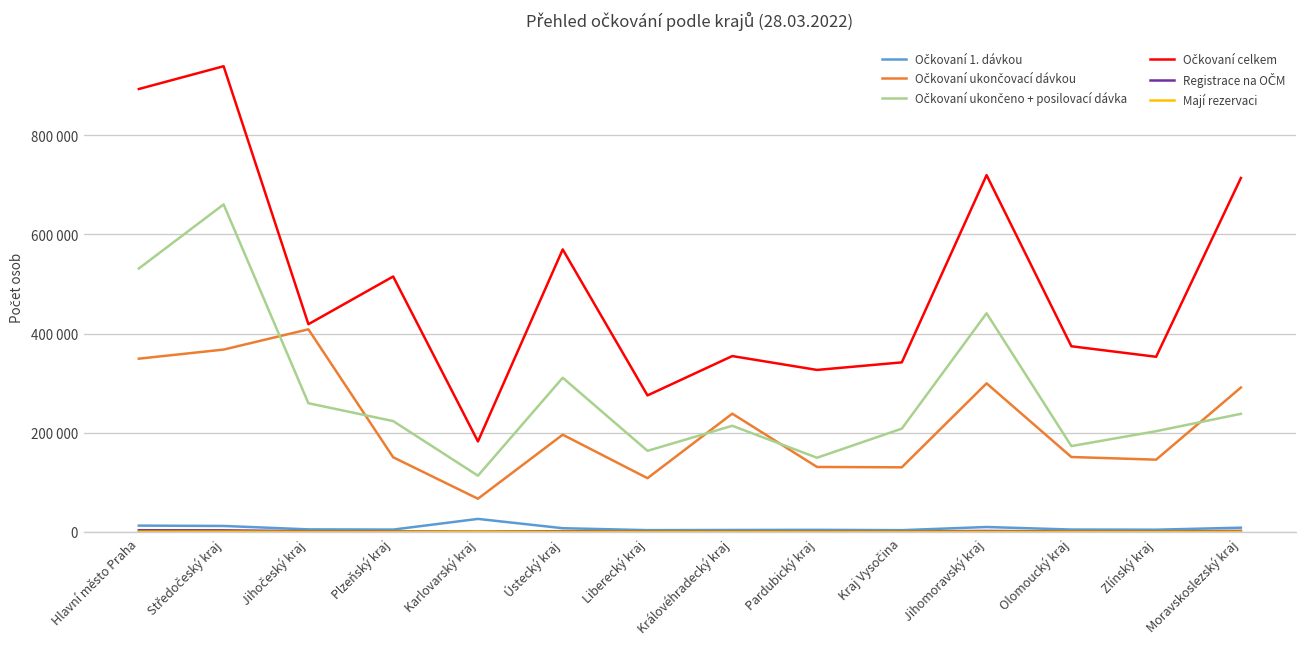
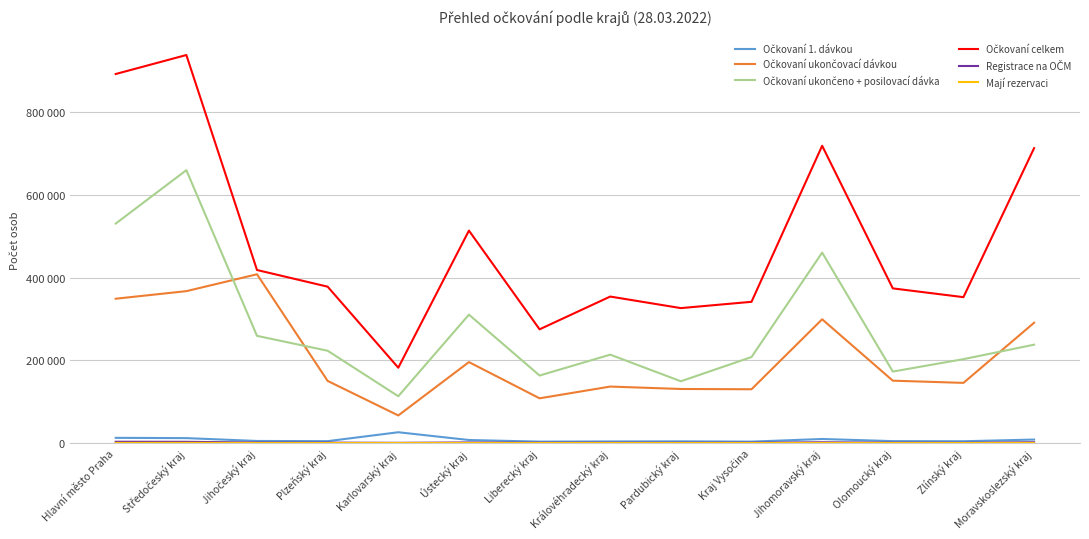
  {
    "Očkovaní 1. dávkou": {
      "Hlavní město Praha": 10000,
      "Středočeský kraj": 10000,
      "Karlovarský kraj": 30000,
      "Jihomoravský kraj": 10000,
      "Moravskoslezský kraj": 10000
    },
    "Očkovaní ukončovací dávkou": {
      "Hlavní město Praha": 350000,
      "Středočeský kraj": 370000,
      "Jihočeský kraj": 410000,
      "Plzeňský kraj": 150000,
      "Karlovarský kraj": 70000,
      "Ústecký kraj": 200000,
      "Liberecký kraj": 110000,
-     "Královéhradecký kraj": 240000,
+     "Královéhradecký kraj": 140000,
      "Pardubický kraj": 130000,
      "Kraj Vysočina": 130000,
      "Jihomoravský kraj": 300000,
      "Olomoucký kraj": 150000,
      "Zlínský kraj": 150000,
      "Moravskoslezský kraj": 290000
    },
    "Očkovaní ukončeno + posilovací dávka": {
      "Hlavní město Praha": 530000,
      "Středočeský kraj": 660000,
      "Jihočeský kraj": 260000,
      "Plzeňský kraj": 220000,
      "Karlovarský kraj": 110000,
      "Ústecký kraj": 310000,
      "Liberecký kraj": 160000,
      "Královéhradecký kraj": 210000,
      "Pardubický kraj": 150000,
      "Kraj Vysočina": 210000,
-     "Jihomoravský kraj": 440000,
+     "Jihomoravský kraj": 460000,
      "Olomoucký kraj": 170000,
      "Zlínský kraj": 200000,
      "Moravskoslezský kraj": 240000
    },
    "Očkovaní celkem": {
      "Hlavní město Praha": 890000,
      "Středočeský kraj": 940000,
      "Jihočeský kraj": 420000,
-     "Plzeňský kraj": 510000,
+     "Plzeňský kraj": 380000,
      "Karlovarský kraj": 180000,
-     "Ústecký kraj": 570000,
+     "Ústecký kraj": 510000,
      "Liberecký kraj": 280000,
      "Královéhradecký kraj": 350000,
      "Pardubický kraj": 330000,
      "Kraj Vysočina": 340000,
      "Jihomoravský kraj": 720000,
      "Olomoucký kraj": 370000,
      "Zlínský kraj": 350000,
      "Moravskoslezský kraj": 710000
    }
  }
